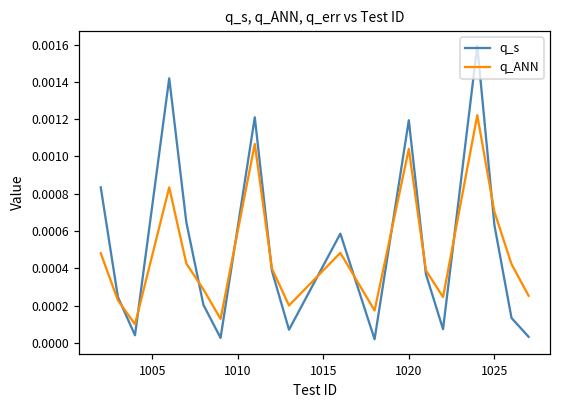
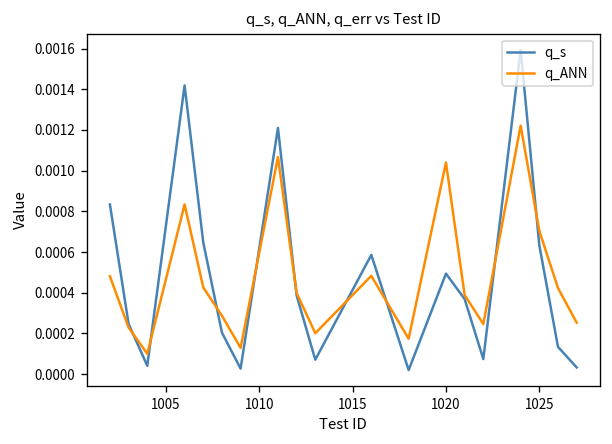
  {
    "q_s": {
-     "1020": 0.00119,
+     "1020": 0.00049,
      "1025": 0.00063
    },
    "q_ANN": {
      "1020": 0.00104,
      "1025": 0.00070
    }
  }
